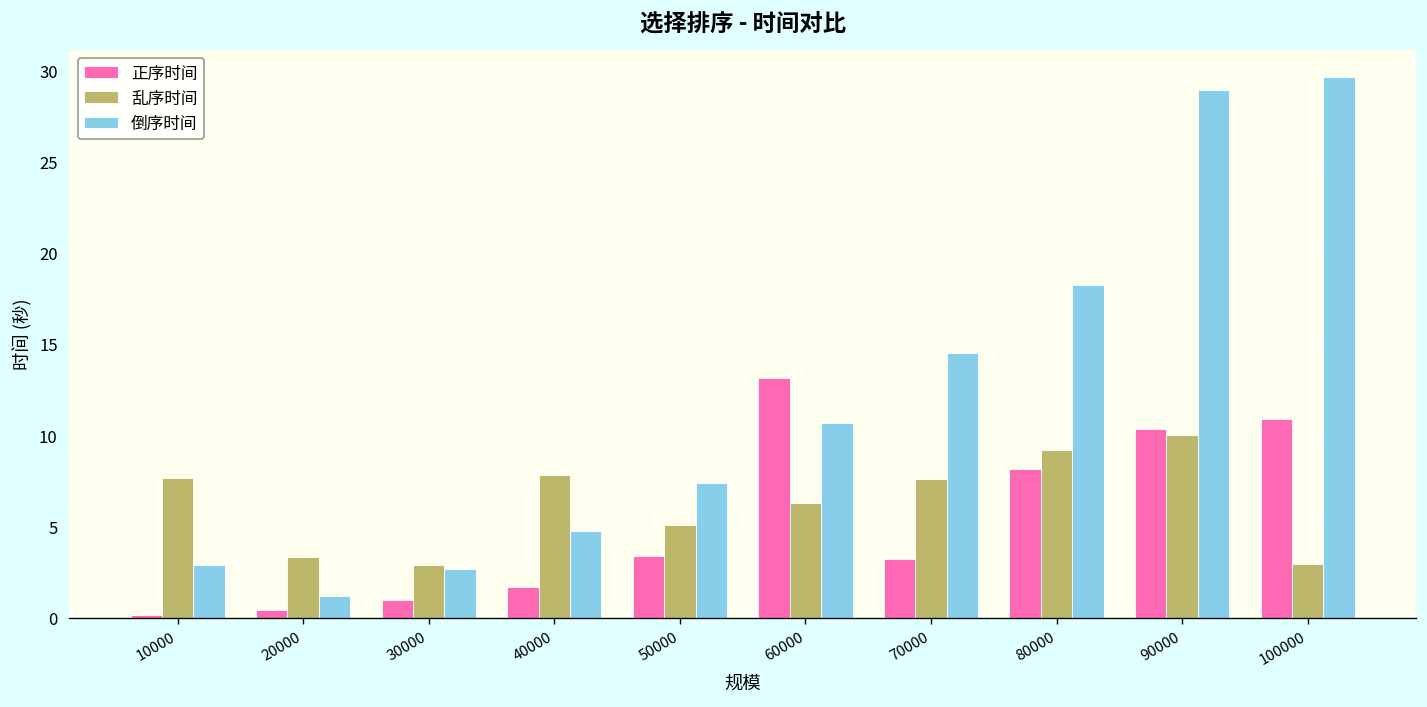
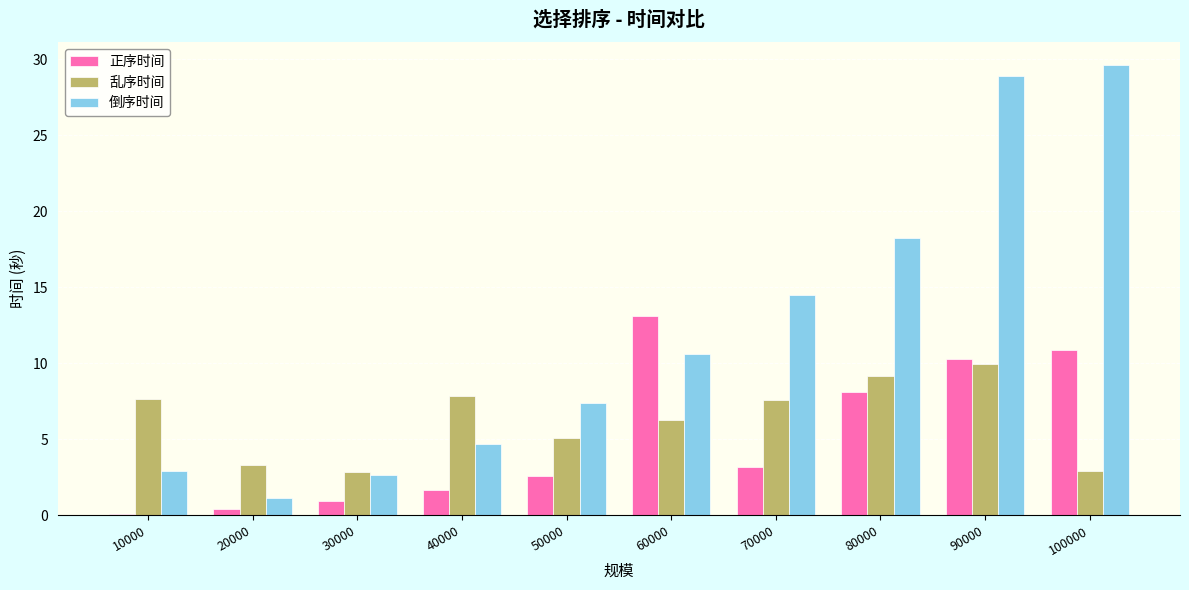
  {
    "正序时间": {
      "20000": 0.4,
      "30000": 0.9,
      "40000": 1.7,
-     "50000": 3.4,
+     "50000": 2.6,
      "60000": 13.1,
      "70000": 3.2,
      "80000": 8.1,
      "90000": 10.3,
      "100000": 10.9
    },
    "乱序时间": {
      "10000": 7.6,
      "20000": 3.3,
      "30000": 2.9,
      "40000": 7.8,
      "50000": 5.1,
      "60000": 6.3,
      "70000": 7.6,
      "80000": 9.2,
      "90000": 10.0,
      "100000": 2.9
    },
    "倒序时间": {
      "10000": 2.9,
      "20000": 1.2,
      "30000": 2.7,
      "40000": 4.7,
      "50000": 7.4,
      "60000": 10.6,
      "70000": 14.5,
      "80000": 18.2,
      "90000": 28.9,
      "100000": 29.6
    }
  }
